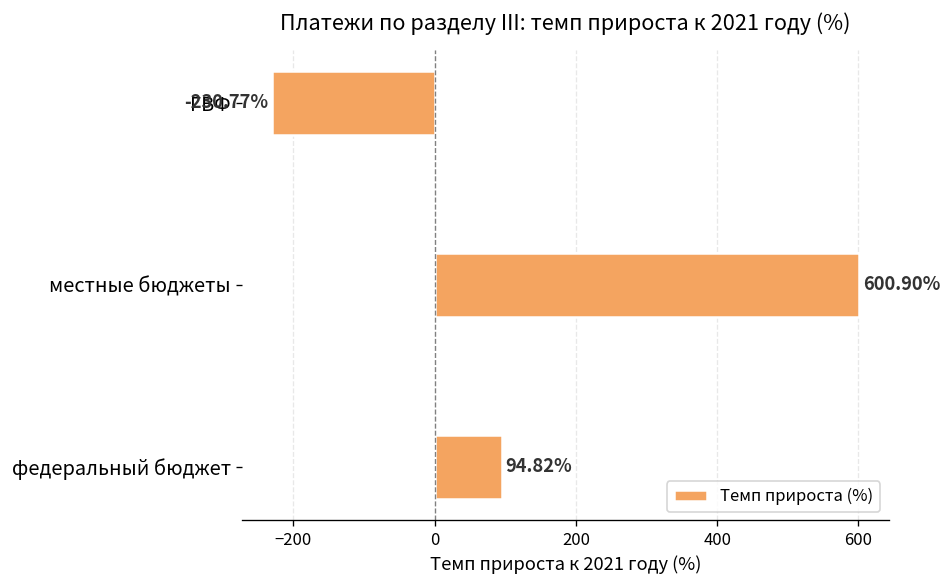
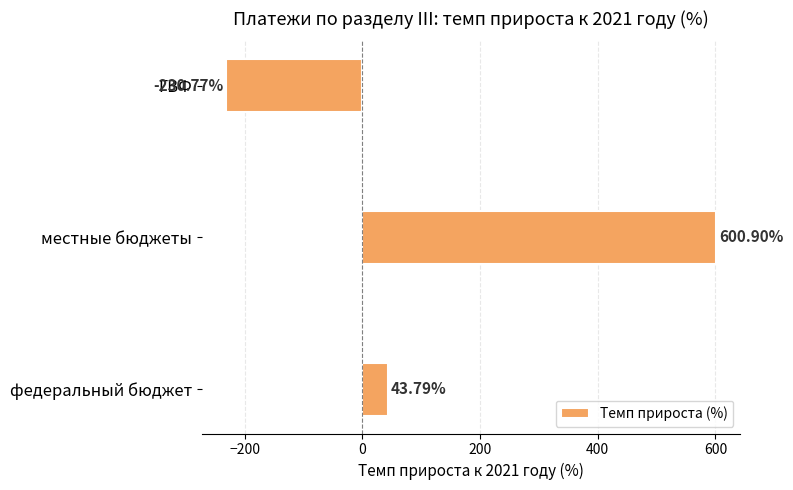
  {
    "ГВФ": "-230.77%",
    "местные бюджеты": "600.90%",
-   "федеральный бюджет": "94.82%"
+   "федеральный бюджет": "43.79%"
  }
